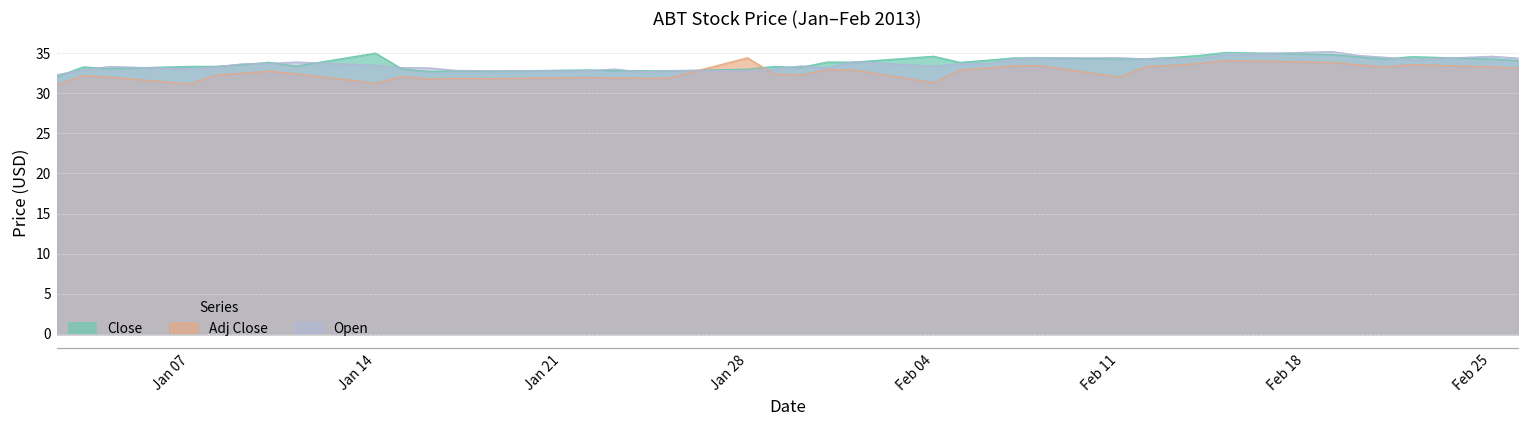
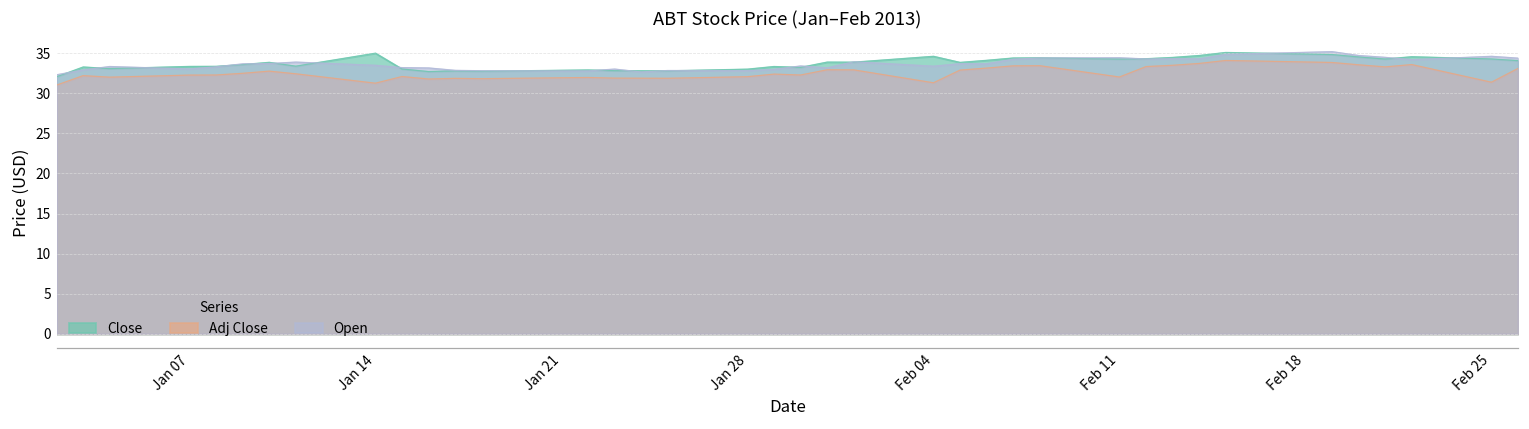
  {
    "Close": {
      "Jan 14": 35,
      "Feb 04": 35
    },
    "Adj Close": {
-     "Jan 07": 31,
+     "Jan 07": 32,
      "Jan 14": 31,
-     "Jan 28": 34,
+     "Jan 28": 32,
      "Feb 04": 31,
      "Feb 11": 32,
-     "Feb 25": 33
+     "Feb 25": 31
    },
    "Open": {
      "Jan 14": 33,
      "Feb 04": 33
    }
  }
